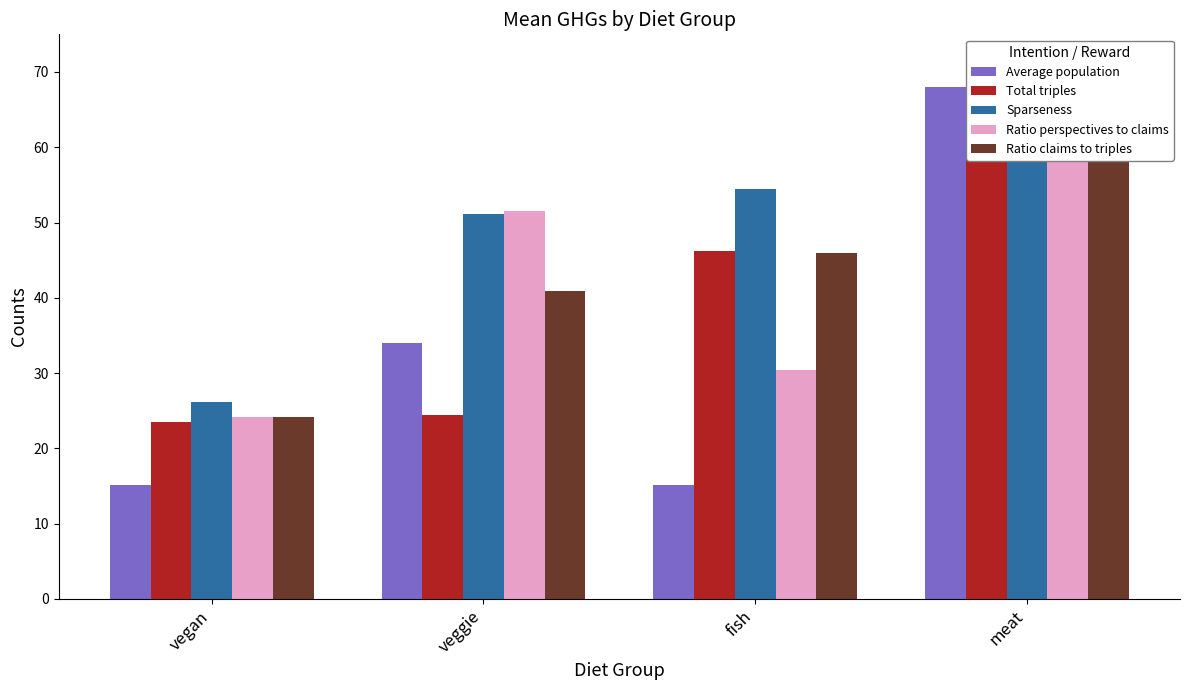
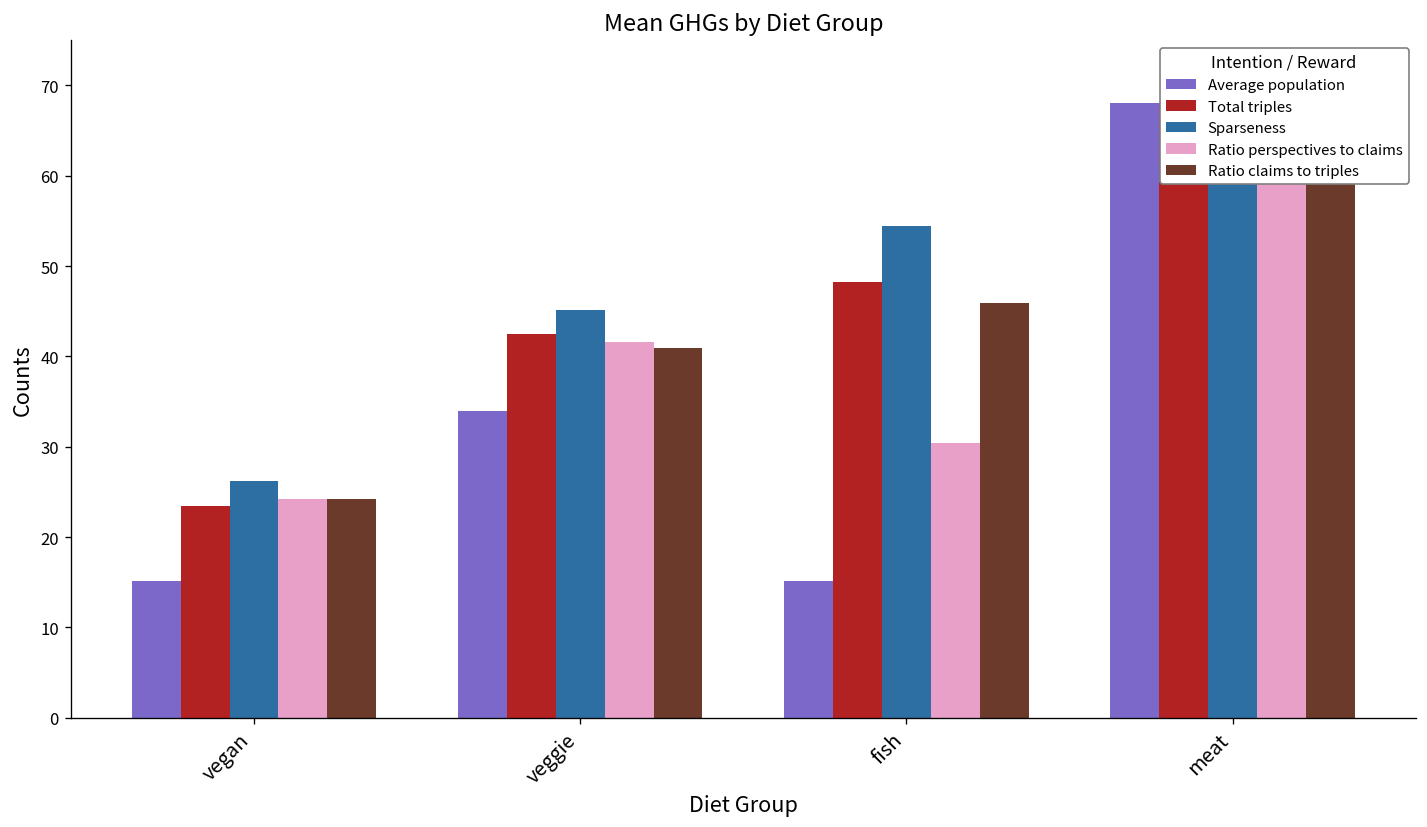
  {
    "Average population": {
      "vegan": 15,
      "veggie": 34,
      "fish": 15,
      "meat": 68
    },
    "Total triples": {
      "vegan": 23,
-     "veggie": 24,
-     "fish": 46
+     "veggie": 42,
+     "fish": 48
    },
    "Sparseness": {
      "vegan": 26,
-     "veggie": 51,
+     "veggie": 45,
      "fish": 54
    },
    "Ratio perspectives to claims": {
      "vegan": 24,
-     "veggie": 51,
+     "veggie": 42,
      "fish": 30
    },
    "Ratio claims to triples": {
      "vegan": 24,
      "veggie": 41,
      "fish": 46
    }
  }
